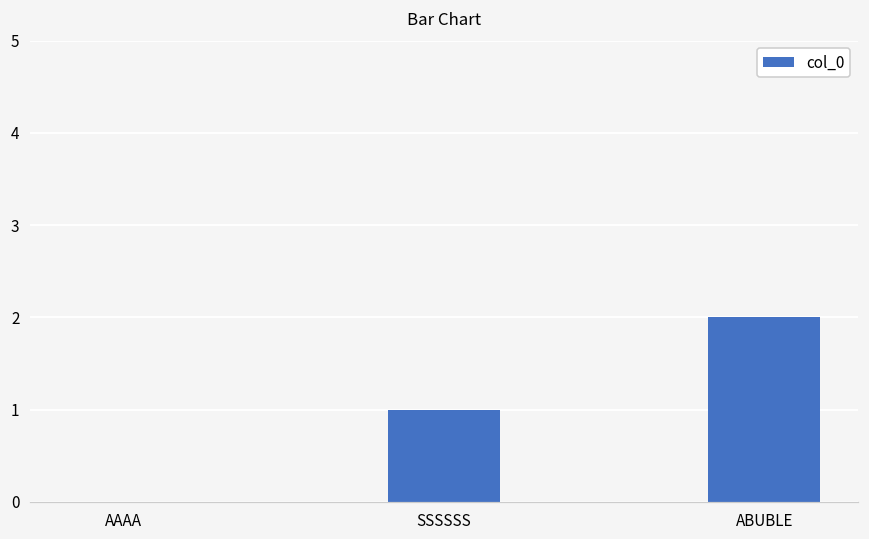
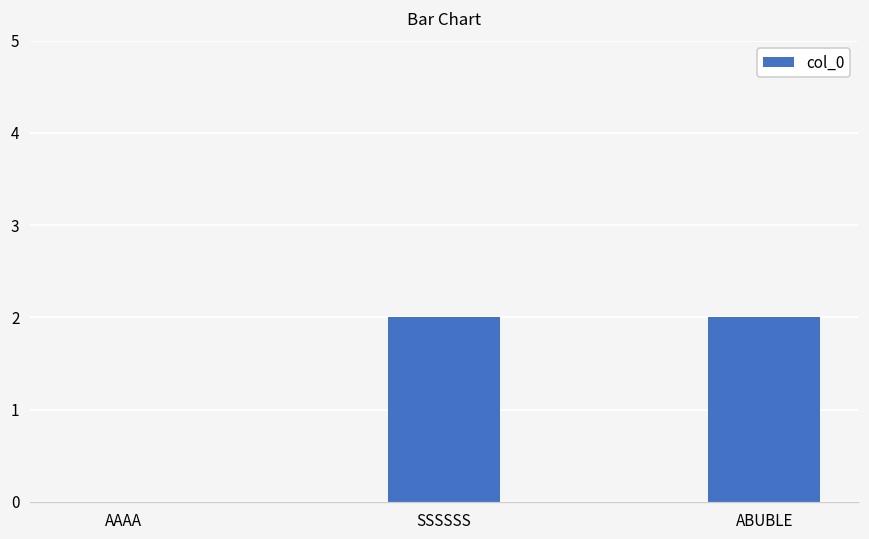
  {
    "AAAA": 0,
-   "SSSSSS": 1,
+   "SSSSSS": 2,
    "ABUBLE": 2
  }
